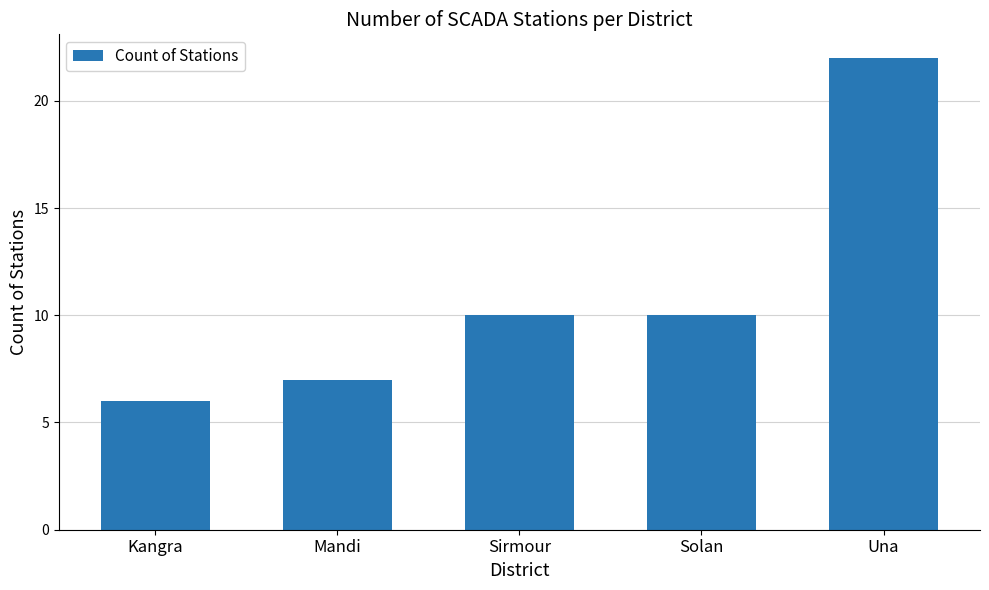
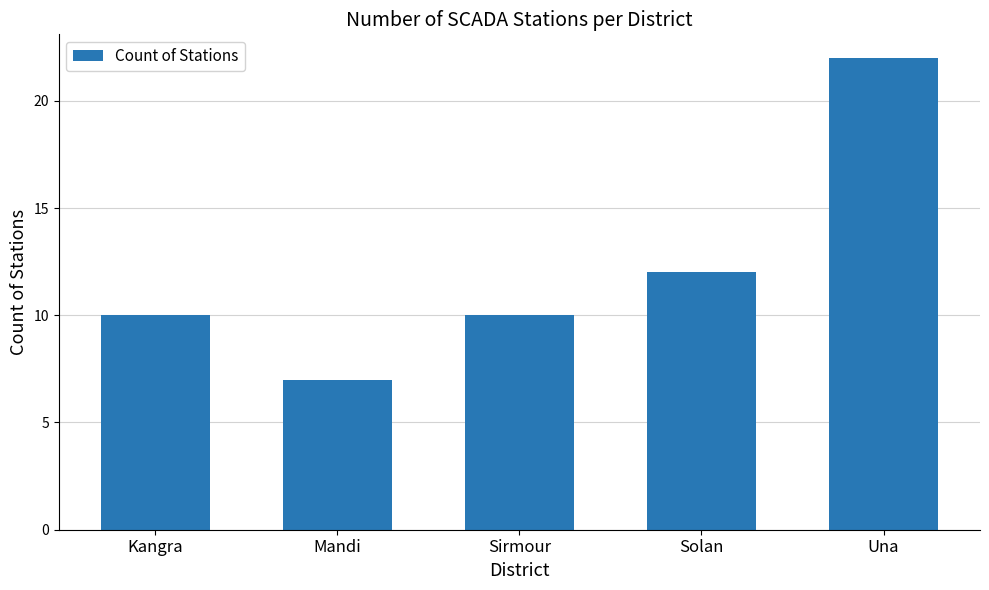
  {
-   "Kangra": 6,
+   "Kangra": 10,
    "Mandi": 7,
    "Sirmour": 10,
-   "Solan": 10,
+   "Solan": 12,
    "Una": 22
  }
